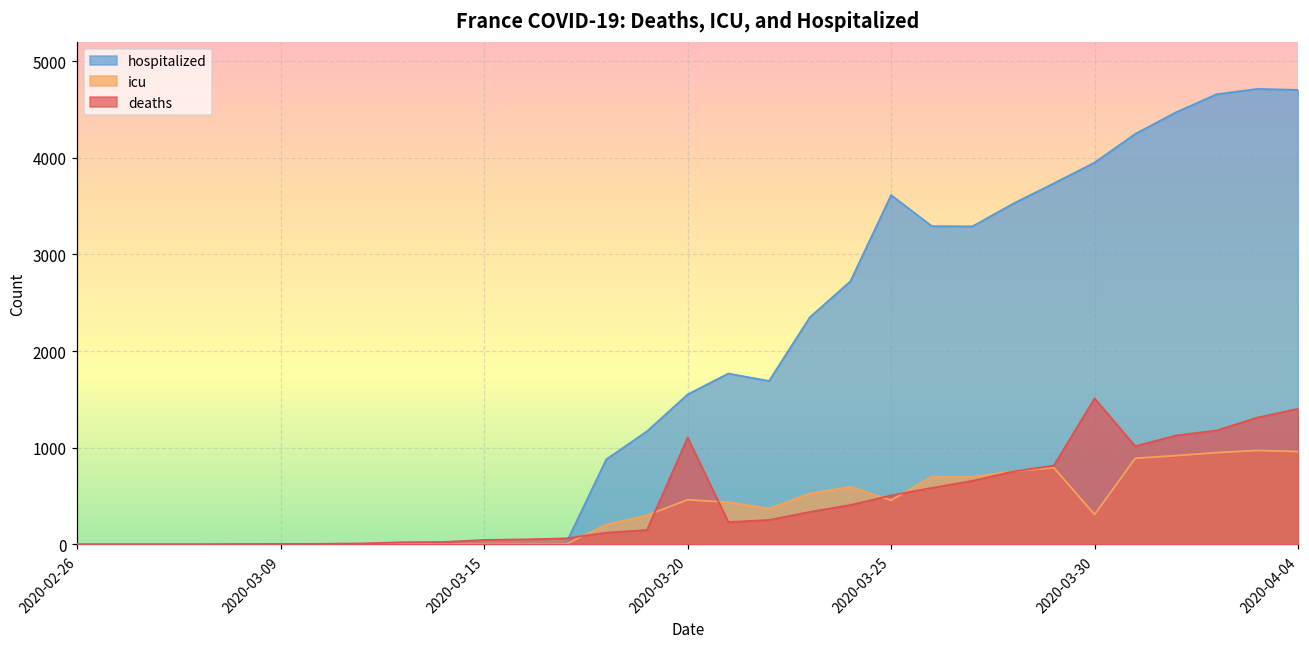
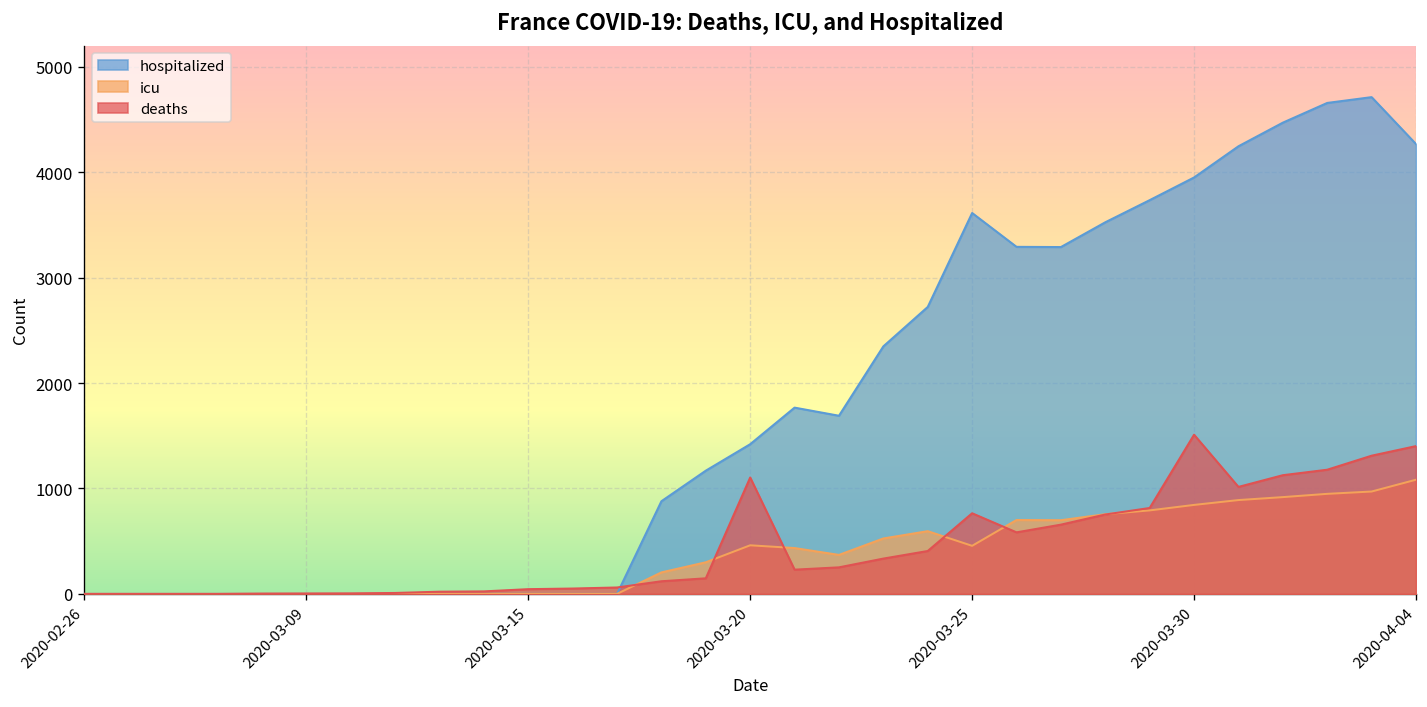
  {
    "hospitalized": {
-     "2020-03-20": 1600,
+     "2020-03-20": 1400,
      "2020-03-25": 3600,
      "2020-03-30": 4000,
-     "2020-04-04": 4700
+     "2020-04-04": 4300
    },
    "icu": {
      "2020-03-20": 500,
      "2020-03-25": 500,
-     "2020-03-30": 300,
-     "2020-04-04": 1000
+     "2020-03-30": 800,
+     "2020-04-04": 1100
    },
    "deaths": {
      "2020-03-15": 0,
      "2020-03-20": 1100,
-     "2020-03-25": 500,
+     "2020-03-25": 800,
      "2020-03-30": 1500,
      "2020-04-04": 1400
    }
  }
